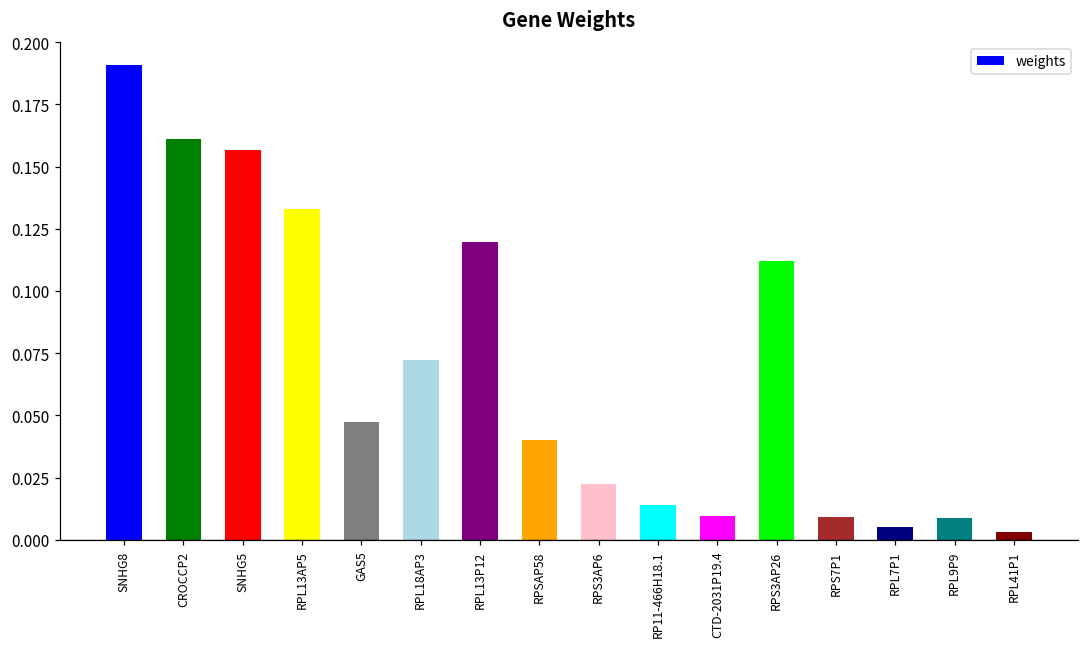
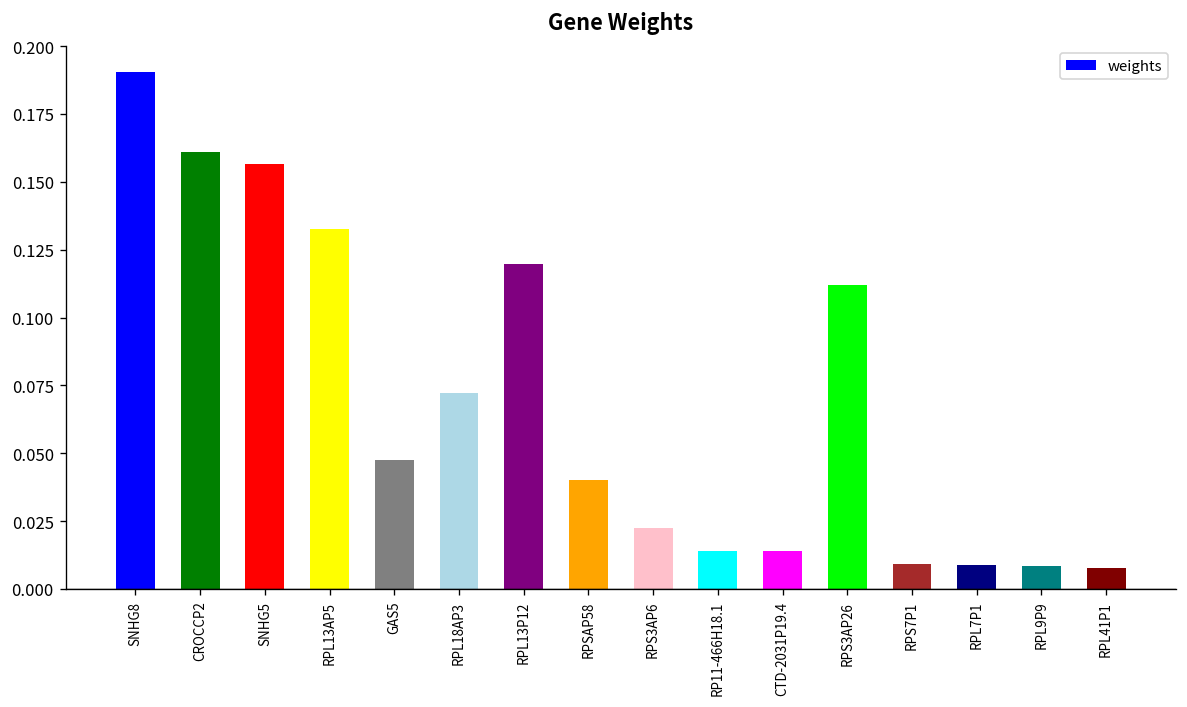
  {
    "SNHG8": 0.191,
    "CROCCP2": 0.161,
    "SNHG5": 0.157,
    "RPL13AP5": 0.133,
    "GAS5": 0.047,
    "RPL18AP3": 0.072,
    "RPL13P12": 0.120,
    "RPSAP58": 0.040,
    "RPS3AP6": 0.023,
    "RP11-466H18.1": 0.014,
-   "CTD-2031P19.4": 0.010,
+   "CTD-2031P19.4": 0.014,
    "RPS3AP26": 0.112,
    "RPS7P1": 0.009,
-   "RPL7P1": 0.005,
+   "RPL7P1": 0.009,
    "RPL9P9": 0.009,
-   "RPL41P1": 0.003
+   "RPL41P1": 0.008
  }
